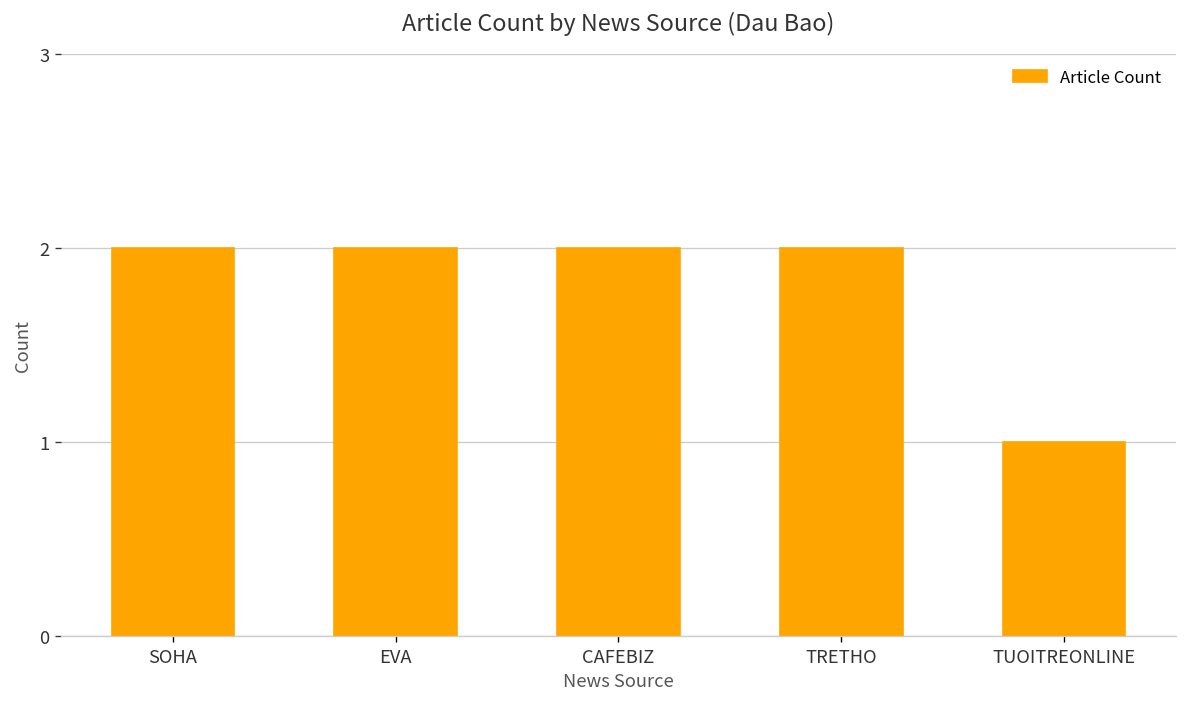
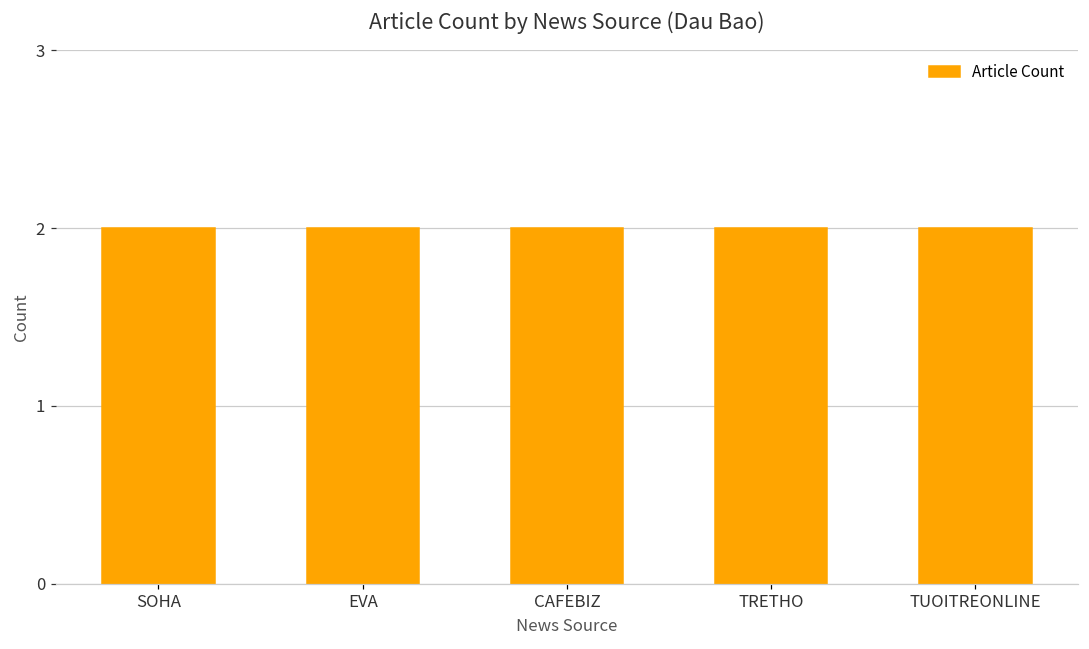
  {
    "SOHA": 2,
    "EVA": 2,
    "CAFEBIZ": 2,
    "TRETHO": 2,
-   "TUOITREONLINE": 1
+   "TUOITREONLINE": 2
  }
